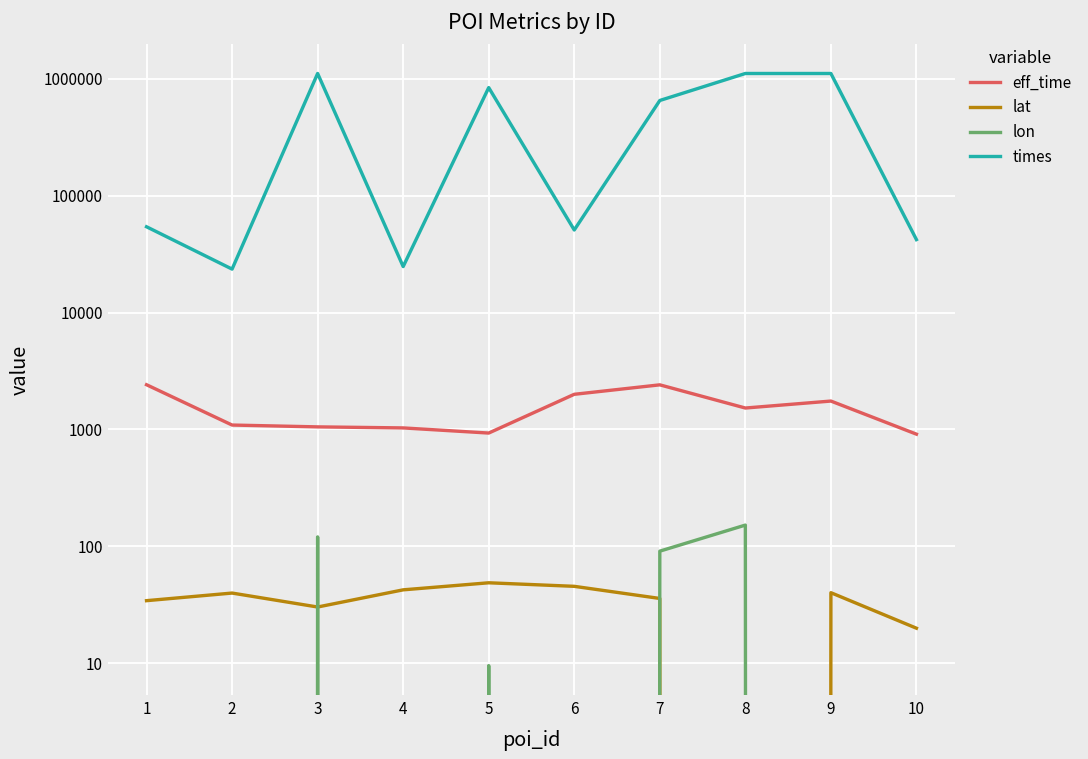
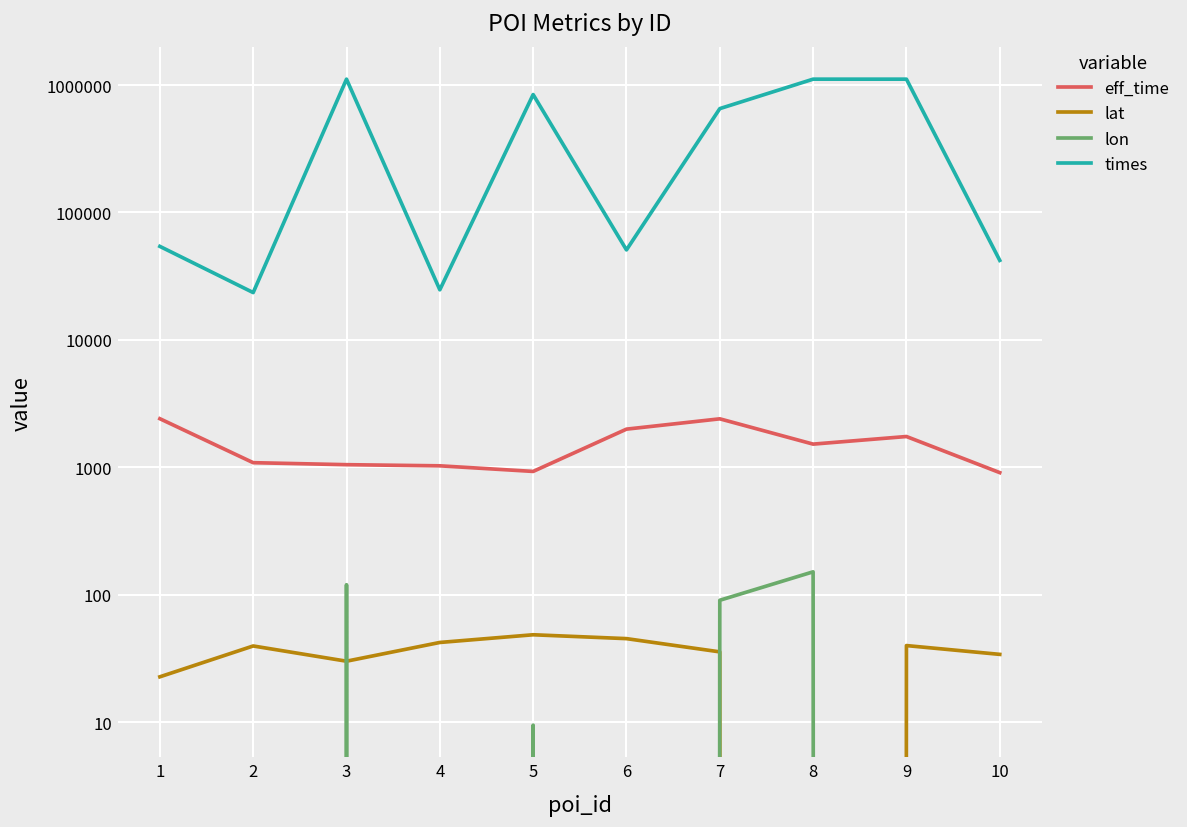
  {
    "eff_time": {
      "1": 2400,
      "2": 1100,
      "3": 1100,
      "4": 1000,
      "5": 900,
      "6": 2000,
      "7": 2400,
      "8": 1500,
      "9": 1700,
      "10": 900
    },
    "lat": {
-     "1": 34,
+     "1": 23,
      "2": 40,
      "3": 30,
      "4": 42,
      "5": 50,
      "6": 45,
      "7": 36,
      "9": 40,
-     "10": 20
+     "10": 34
    },
    "lon": {
      "3": 120,
      "5": 10,
      "7": 90,
      "8": 150
    },
    "times": {
      "1": 50000,
      "2": 24000,
      "3": 1100000,
      "4": 25000,
      "5": 800000,
      "6": 50000,
      "7": 700000,
      "8": 1100000,
      "9": 1100000,
      "10": 42000
    }
  }
